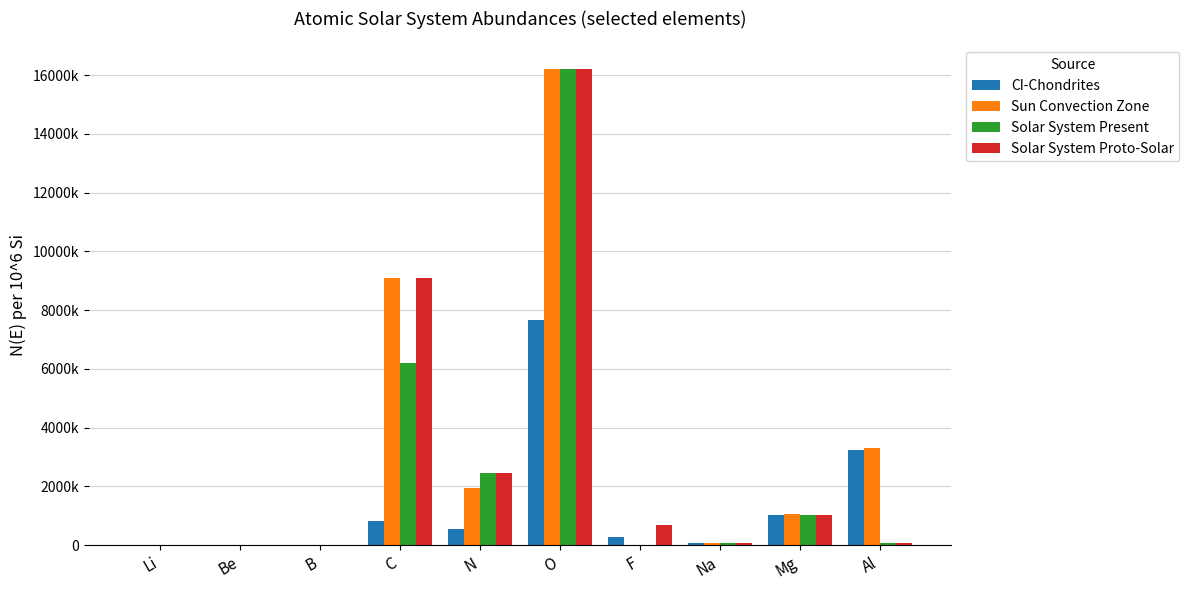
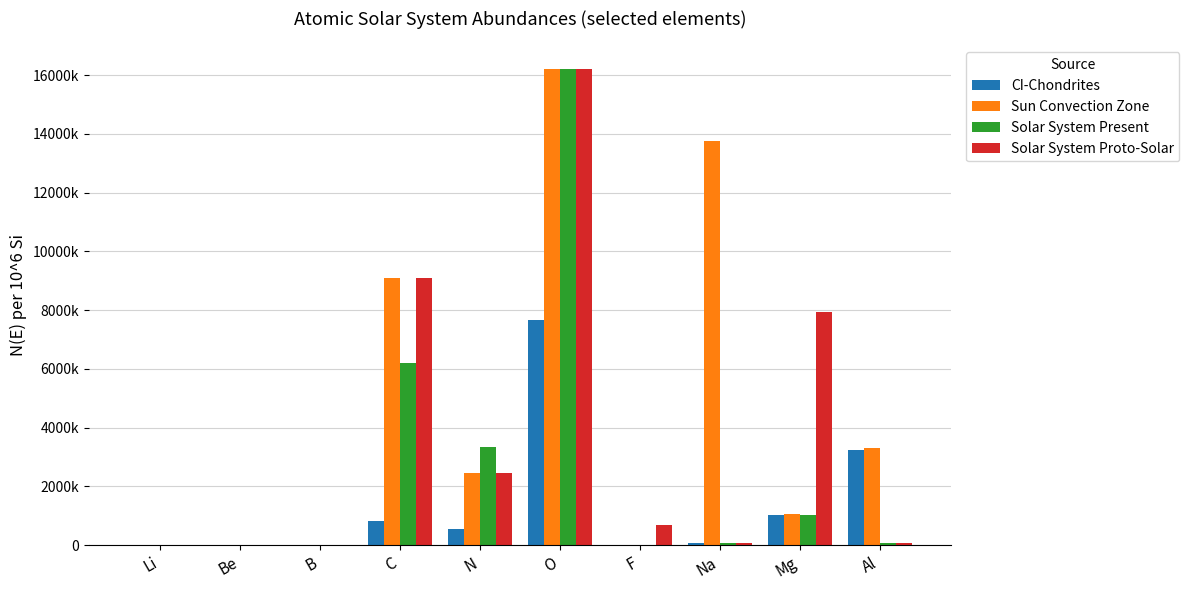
  {
    "CI-Chondrites": {
      "C": 800000,
      "N": 600000,
      "O": 7700000,
-     "F": 300000,
+     "F": 0,
      "Mg": 1000000,
      "Al": 3200000
    },
    "Sun Convection Zone": {
      "C": 9100000,
-     "N": 1900000,
+     "N": 2500000,
      "O": 16200000,
-     "Na": 100000,
+     "Na": 13700000,
      "Mg": 1100000,
      "Al": 3300000
    },
    "Solar System Present": {
      "C": 6200000,
-     "N": 2400000,
+     "N": 3300000,
      "O": 16200000,
      "Mg": 1000000
    },
    "Solar System Proto-Solar": {
      "C": 9100000,
      "N": 2400000,
      "O": 16200000,
      "F": 700000,
-     "Mg": 1000000
+     "Mg": 7900000
    }
  }
